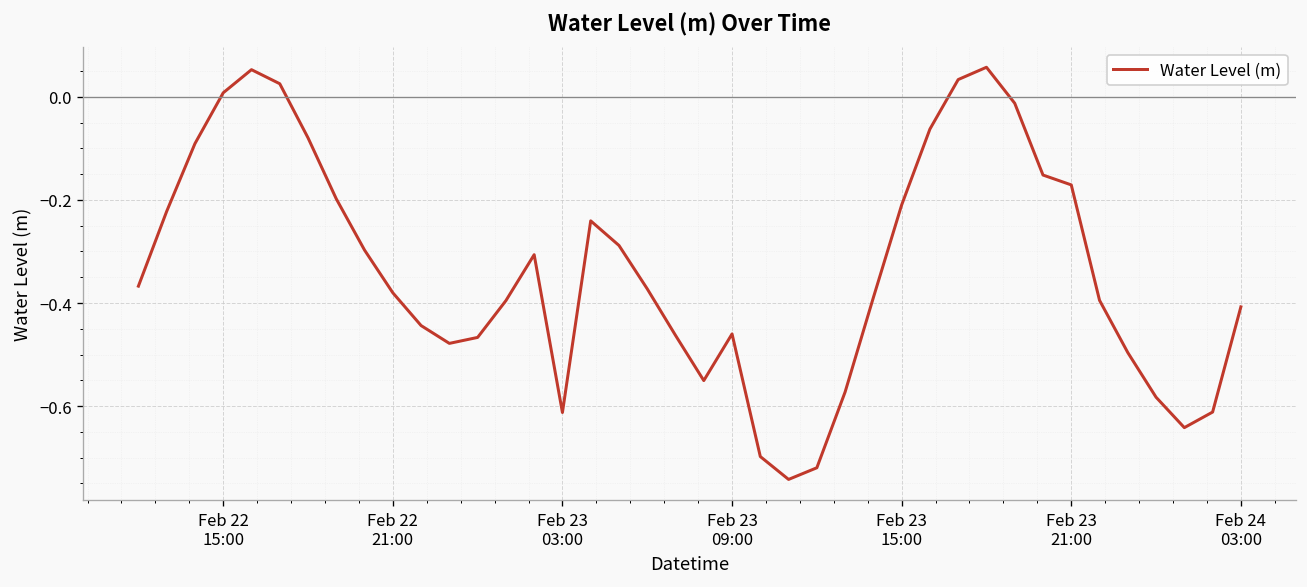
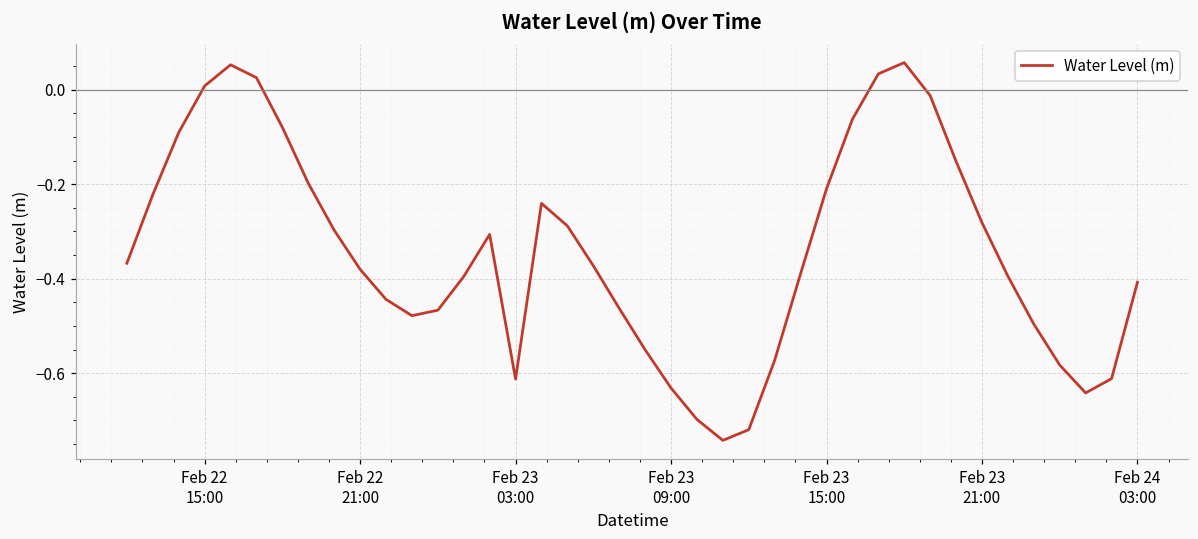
  {
    "Feb 22 15:00": 0.01,
    "Feb 22 21:00": -0.38,
    "Feb 23 03:00": -0.61,
-   "Feb 23 09:00": -0.46,
+   "Feb 23 09:00": -0.63,
    "Feb 23 15:00": -0.21,
-   "Feb 23 21:00": -0.17,
+   "Feb 23 21:00": -0.28,
    "Feb 24 03:00": -0.41
  }
